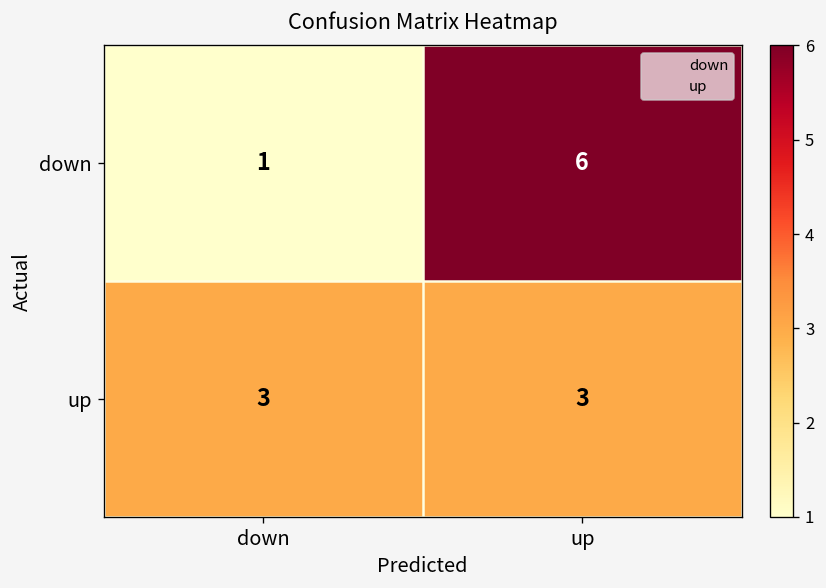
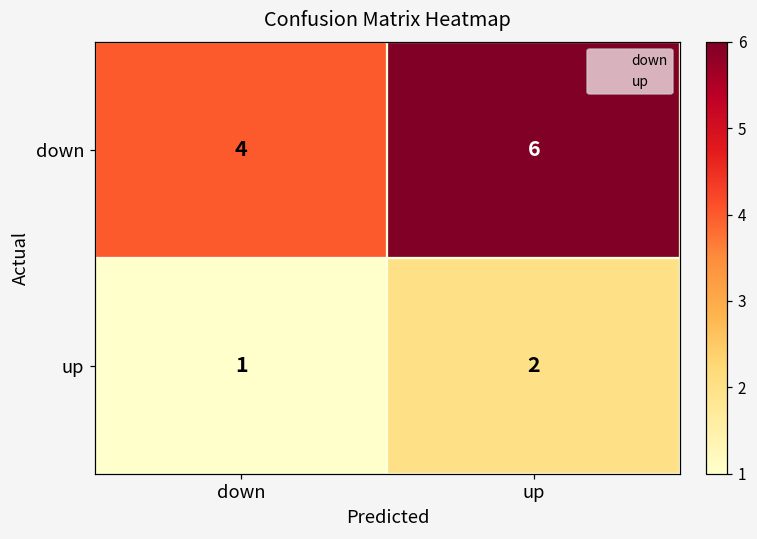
  {
    "down": {
-     "down": 1,
+     "down": 4,
      "up": 6
    },
    "up": {
-     "down": 3,
-     "up": 3
+     "down": 1,
+     "up": 2
    }
  }
